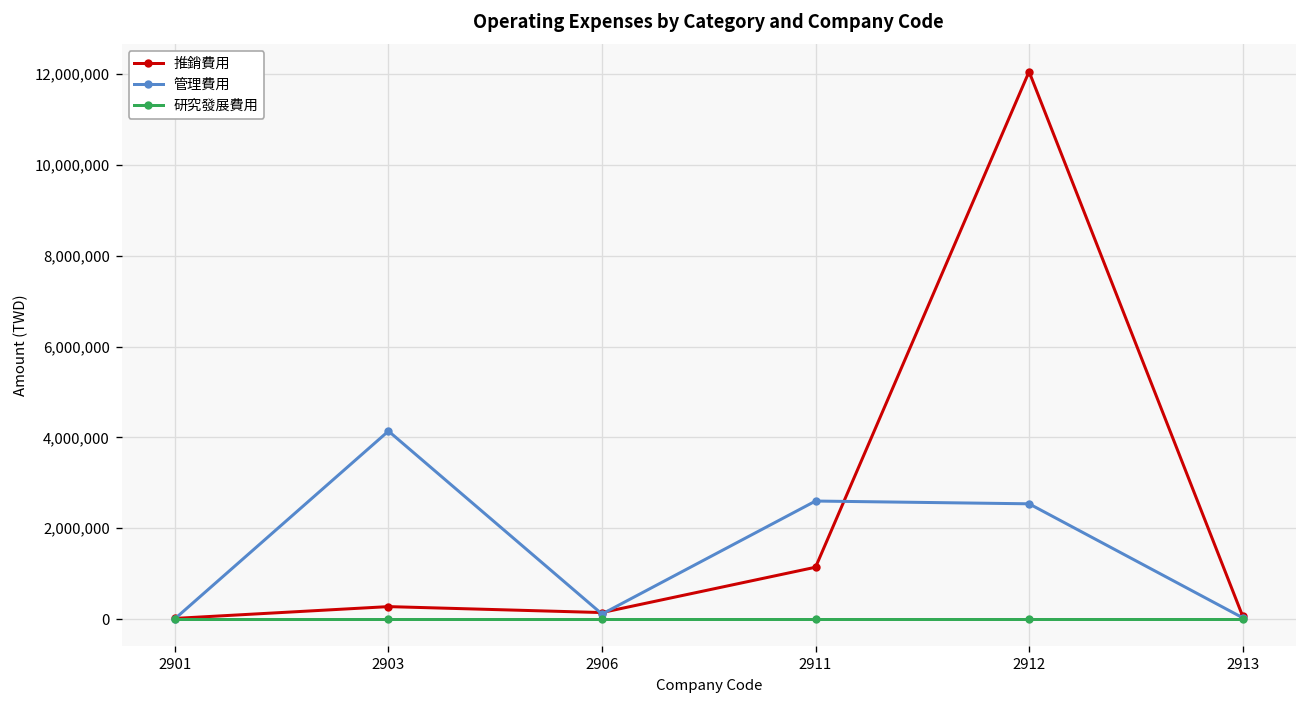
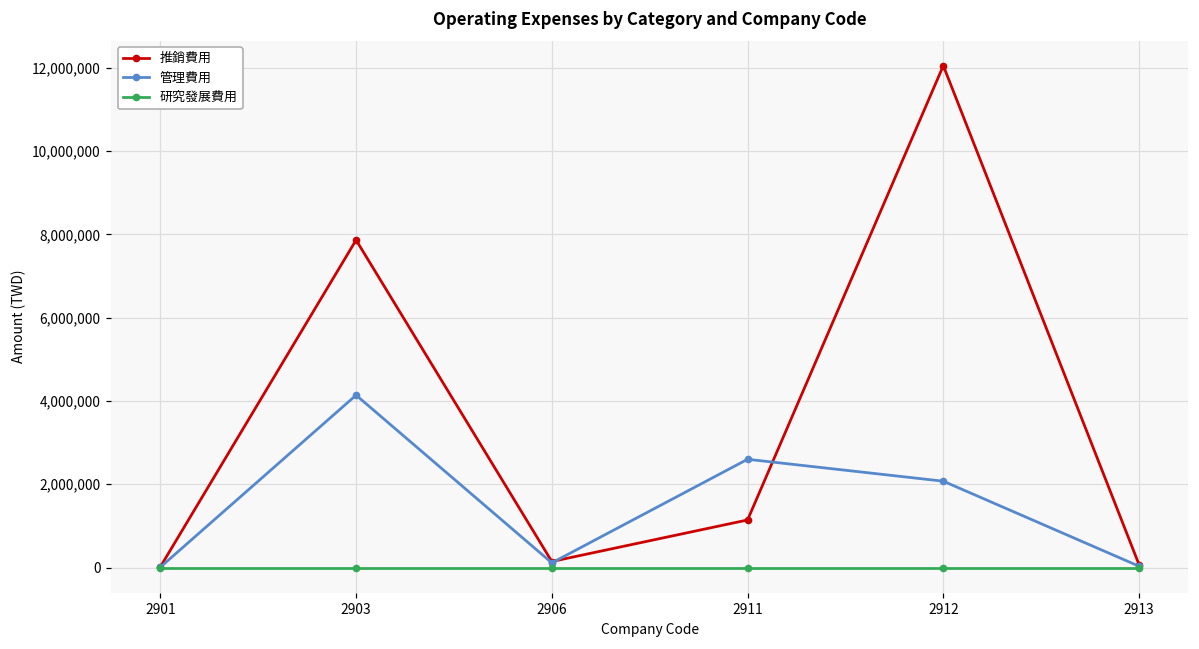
  {
    "推銷費用": {
-     "2903": "300,000",
+     "2903": "7,900,000",
      "2911": "1,100,000",
      "2912": "12,100,000"
    },
    "管理費用": {
      "2903": "4,100,000",
      "2911": "2,600,000",
-     "2912": "2,500,000"
+     "2912": "2,100,000"
    },
    "研究發展費用": {
      "2903": "0",
      "2906": "0",
      "2911": "0",
      "2912": "0"
    }
  }
